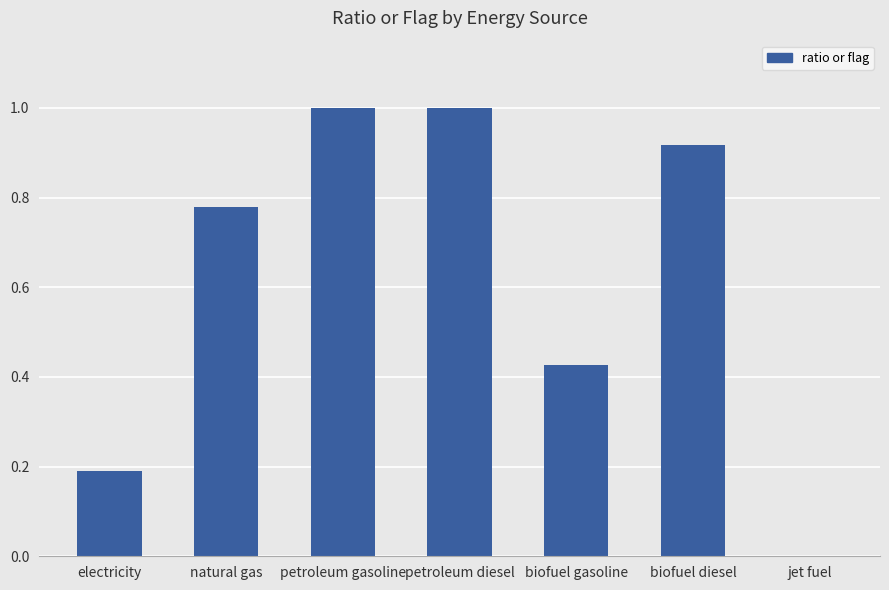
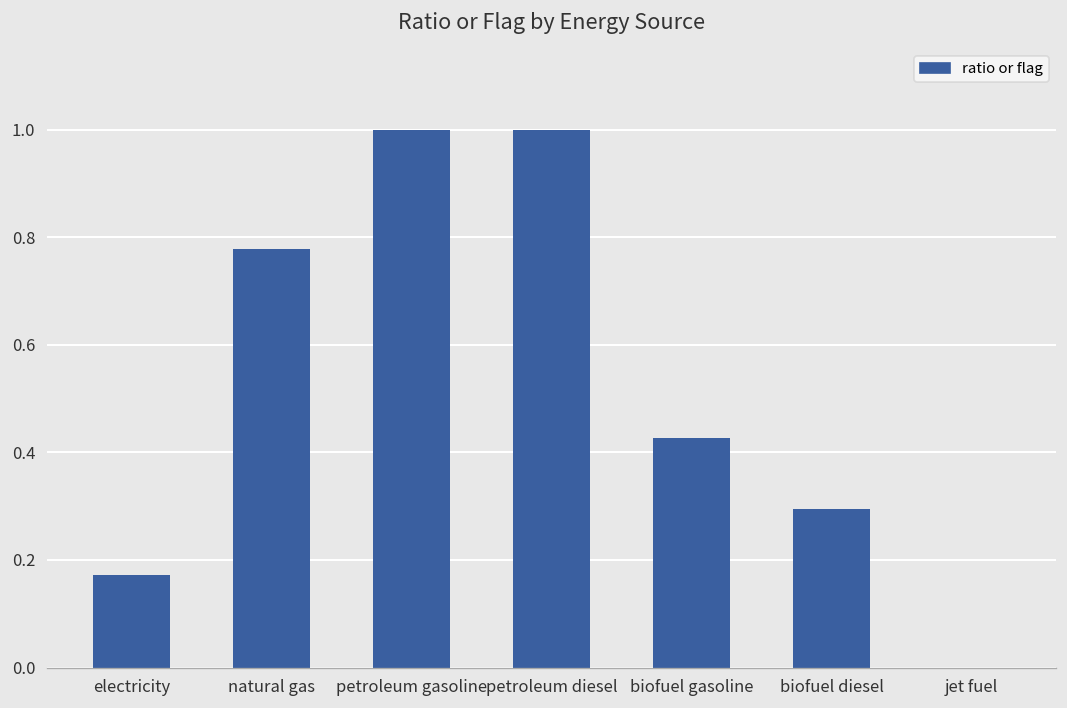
  {
-   "electricity": 0.19,
+   "electricity": 0.17,
    "natural gas": 0.78,
    "petroleum gasoline": 1.00,
    "petroleum diesel": 1.00,
    "biofuel gasoline": 0.43,
-   "biofuel diesel": 0.92,
+   "biofuel diesel": 0.30,
    "jet fuel": 0.00
  }
